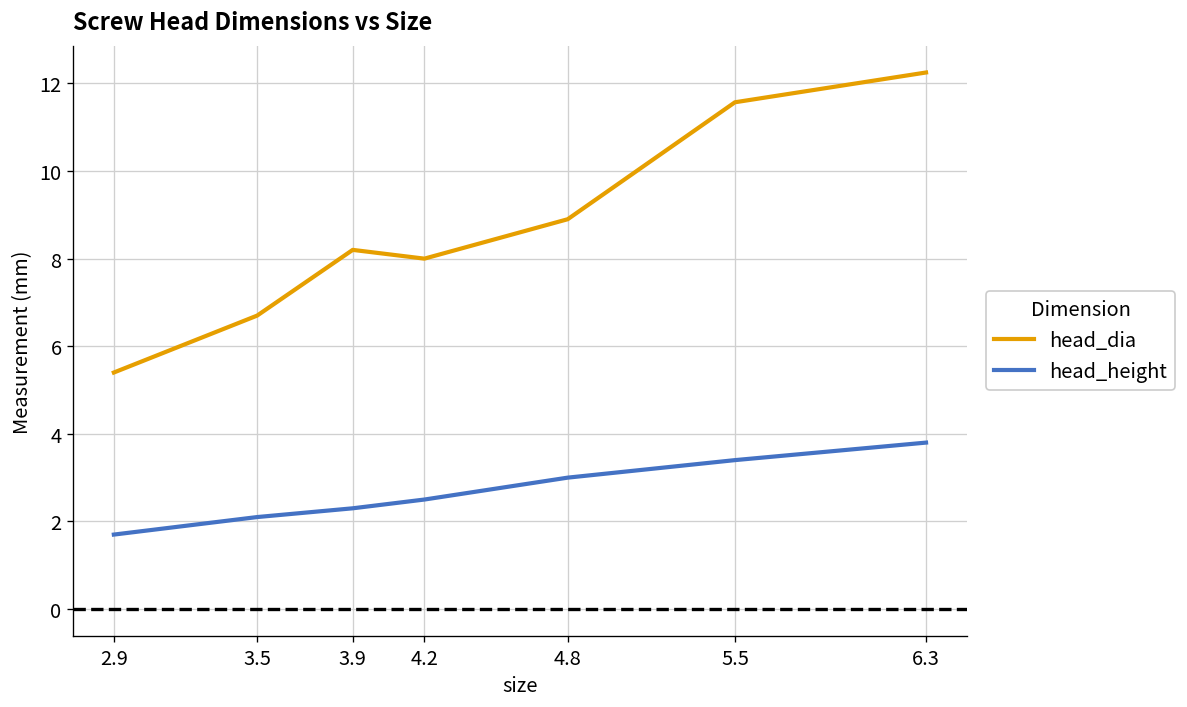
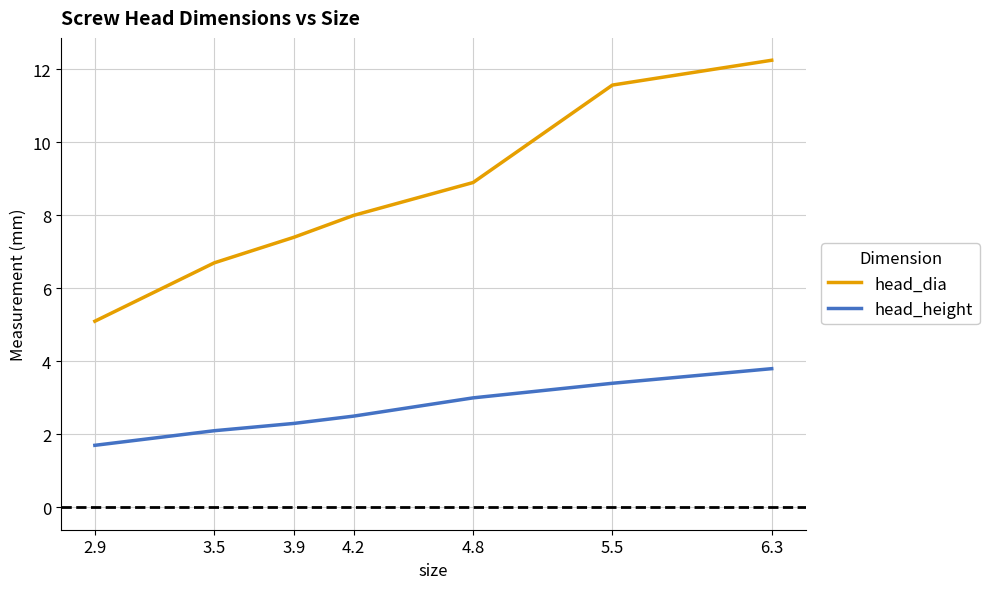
  {
    "head_dia": {
-     "2.9": 5.4,
+     "2.9": 5.1,
      "3.5": 6.7,
-     "3.9": 8.2,
+     "3.9": 7.4,
      "4.2": 8.0,
      "4.8": 8.9,
      "5.5": 11.6,
      "6.3": 12.3
    },
    "head_height": {
      "2.9": 1.7,
      "3.5": 2.1,
      "3.9": 2.3,
      "4.2": 2.5,
      "4.8": 3.0,
      "5.5": 3.4,
      "6.3": 3.8
    }
  }
